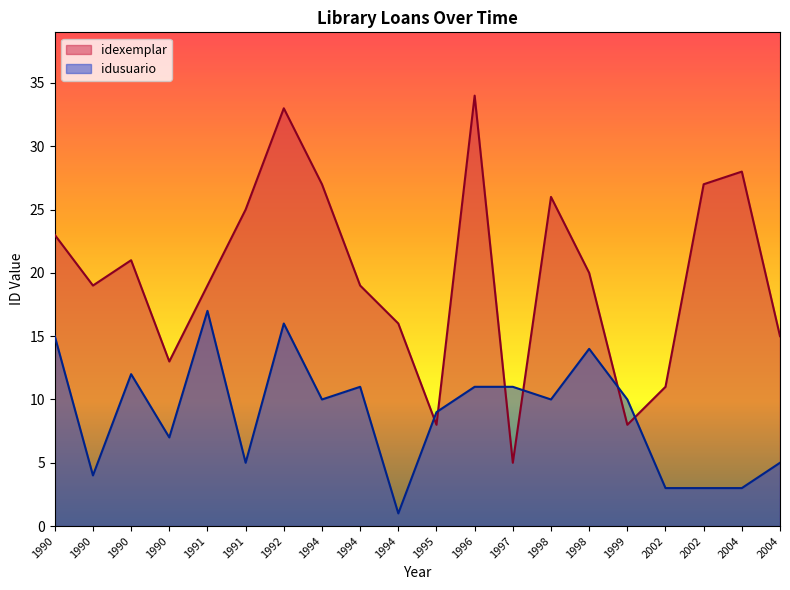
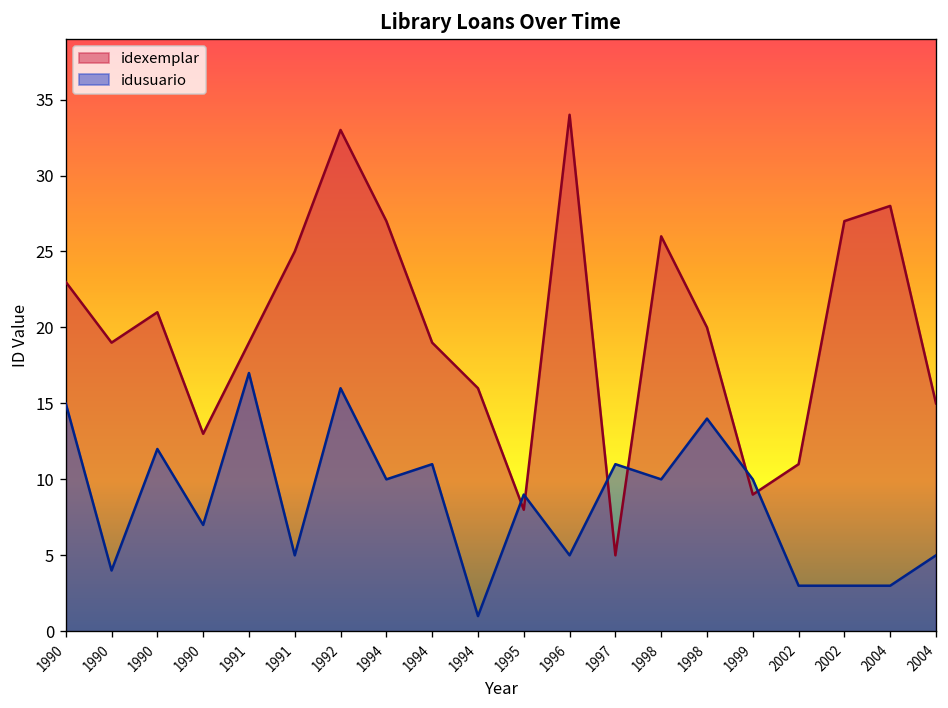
  {
    "idexemplar": {
      "1992": 33,
      "1995": 8,
      "1996": 34,
      "1997": 5,
-     "1999": 8
+     "1999": 9
    },
    "idusuario": {
      "1992": 16,
      "1995": 9,
-     "1996": 11,
+     "1996": 5,
      "1997": 11,
      "1999": 10
    }
  }
